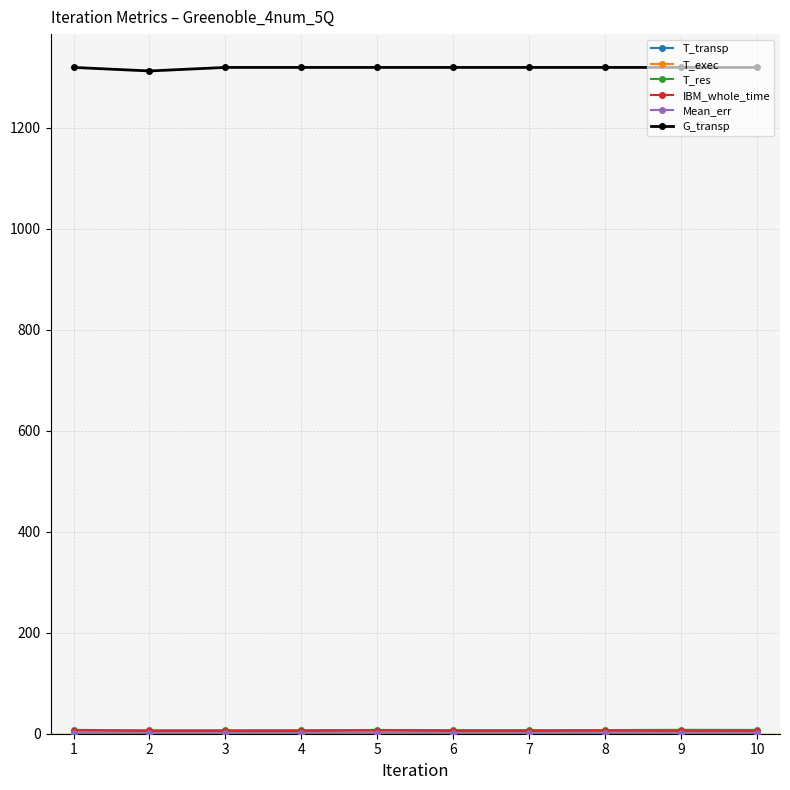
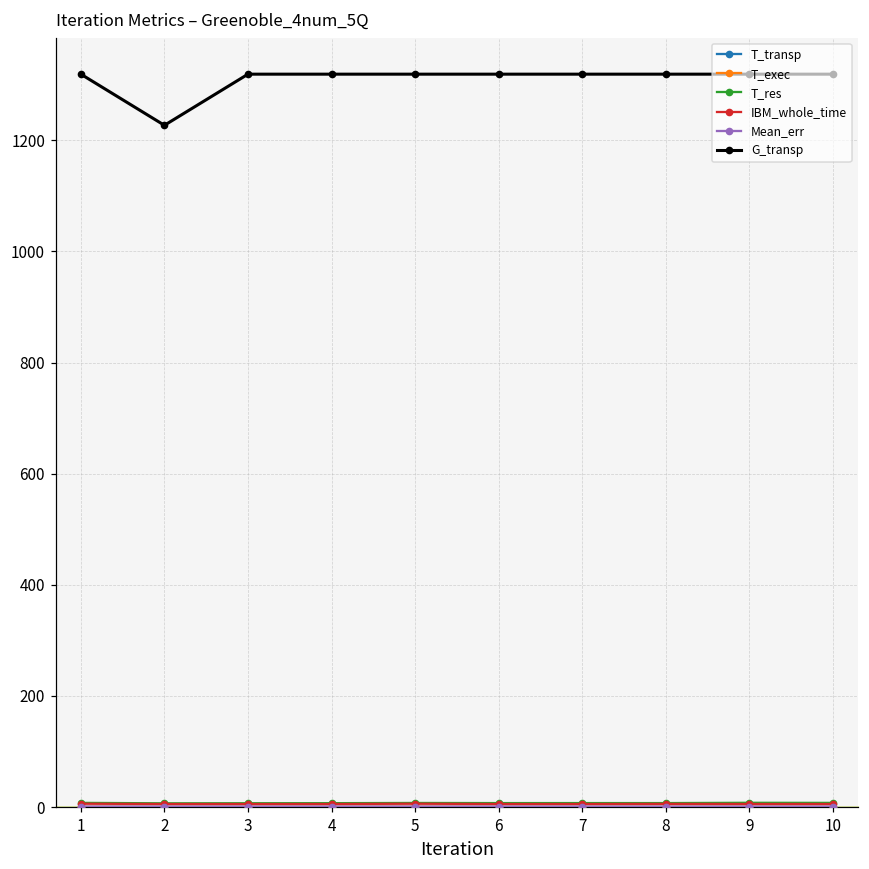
  {
    "G_transp": {
      "1": 1320,
-     "2": 1310,
+     "2": 1230,
      "3": 1320,
      "4": 1320,
      "5": 1320,
      "6": 1320,
      "7": 1320,
      "8": 1320
    }
  }
